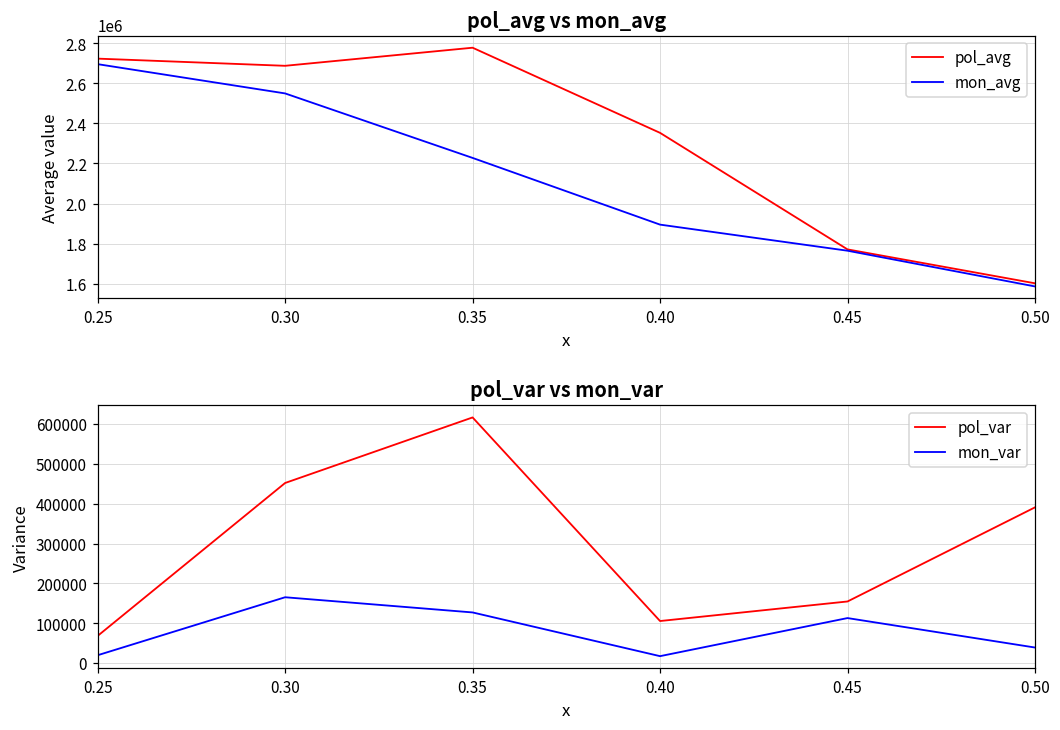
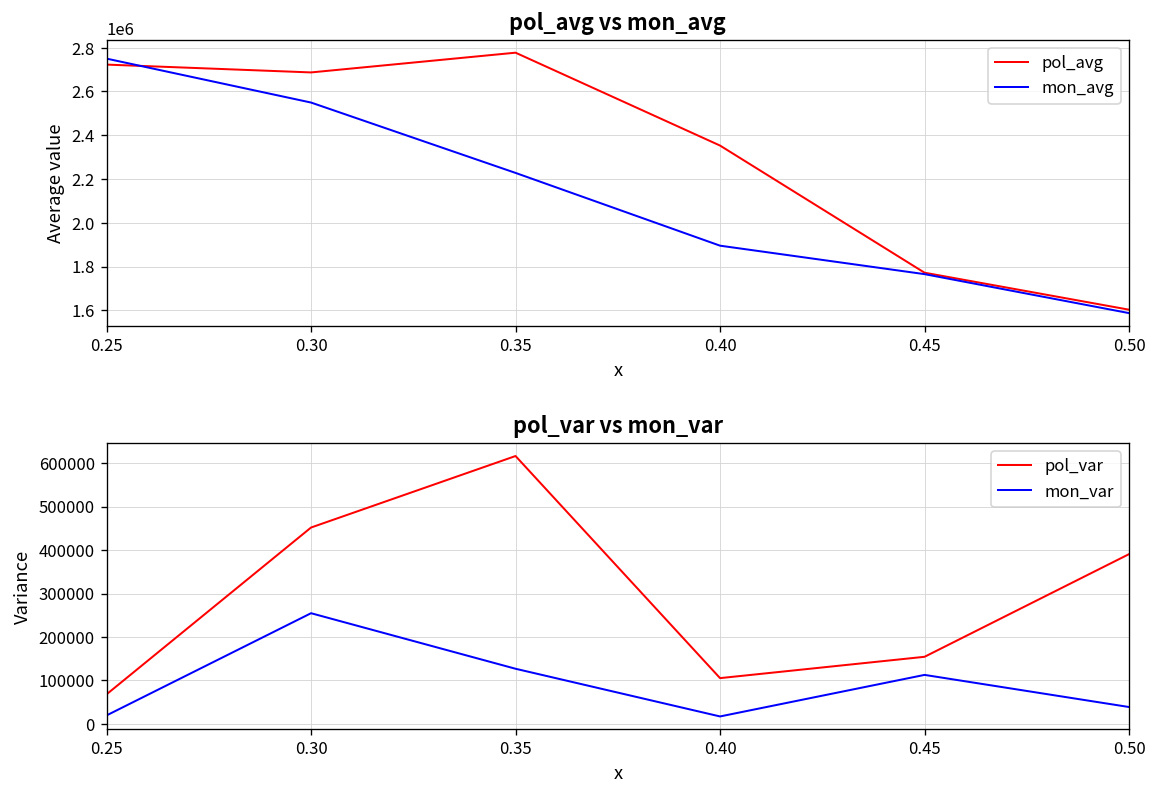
  {
    "pol_avg vs mon_avg": {
      "pol_avg": {
        "0.25": 2720000,
        "0.30": 2690000,
        "0.35": 2780000,
        "0.40": 2350000,
        "0.50": 1600000
      },
      "mon_avg": {
-       "0.25": 2700000,
+       "0.25": 2750000,
        "0.30": 2550000,
        "0.35": 2230000,
        "0.40": 1900000,
        "0.50": 1590000
      }
    },
    "pol_var vs mon_var": {
      "pol_var": {
        "0.25": 70000,
        "0.30": 450000,
        "0.35": 620000,
        "0.40": 110000,
        "0.45": 150000,
        "0.50": 390000
      },
      "mon_var": {
        "0.25": 20000,
-       "0.30": 170000,
+       "0.30": 250000,
        "0.35": 130000,
        "0.40": 20000,
        "0.45": 110000,
        "0.50": 40000
      }
    }
  }
